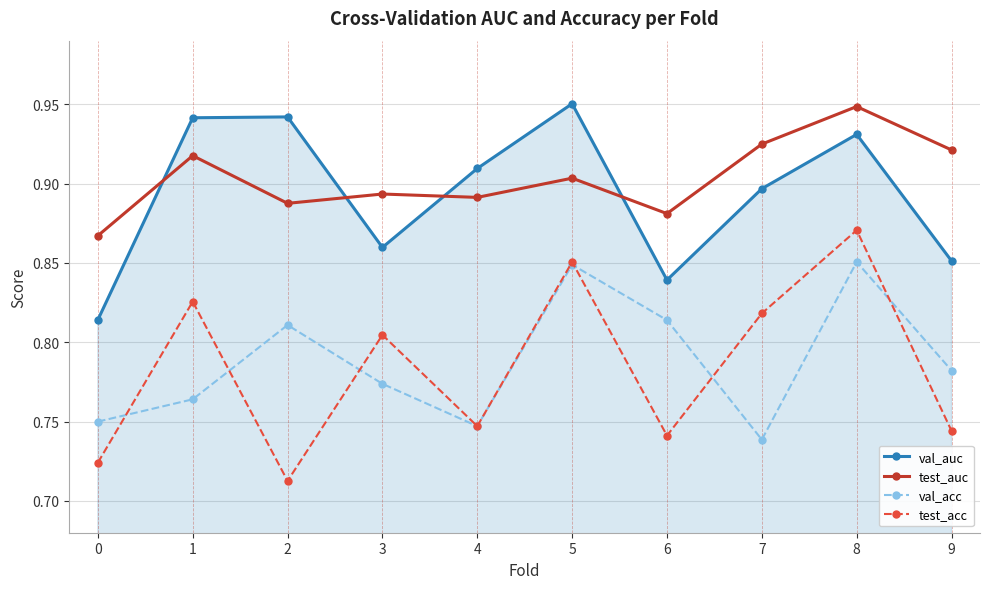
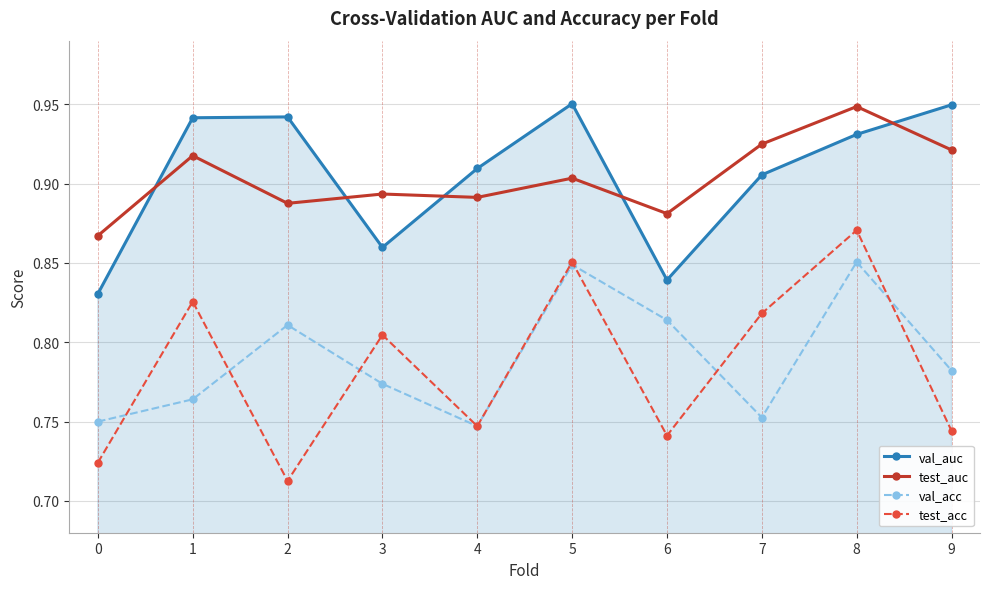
  {
    "val_auc": {
-     "0": 0.814,
+     "0": 0.831,
      "1": 0.941,
      "2": 0.942,
      "3": 0.860,
      "4": 0.909,
      "5": 0.950,
      "6": 0.839,
-     "7": 0.897,
+     "7": 0.905,
      "8": 0.931,
-     "9": 0.851
+     "9": 0.950
    },
    "val_acc": {
      "0": 0.750,
      "1": 0.764,
      "2": 0.811,
      "3": 0.774,
      "5": 0.849,
      "6": 0.814,
-     "7": 0.739,
+     "7": 0.753,
      "8": 0.851,
      "9": 0.782
    }
  }
